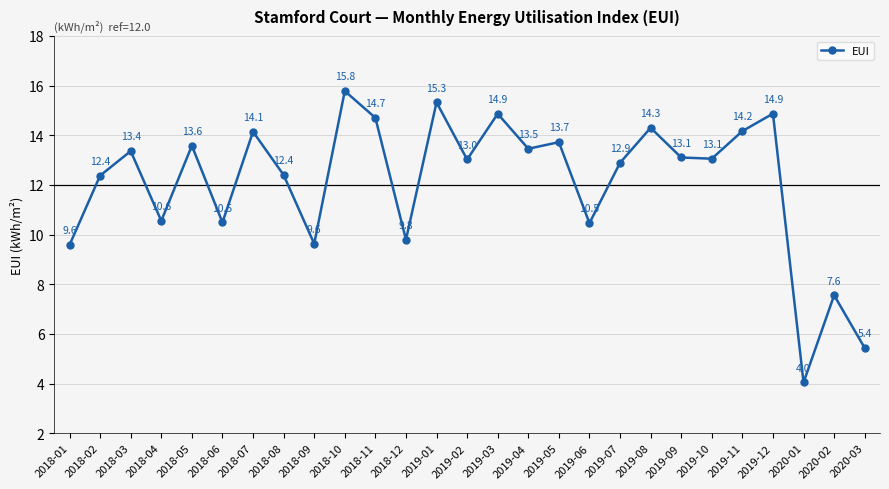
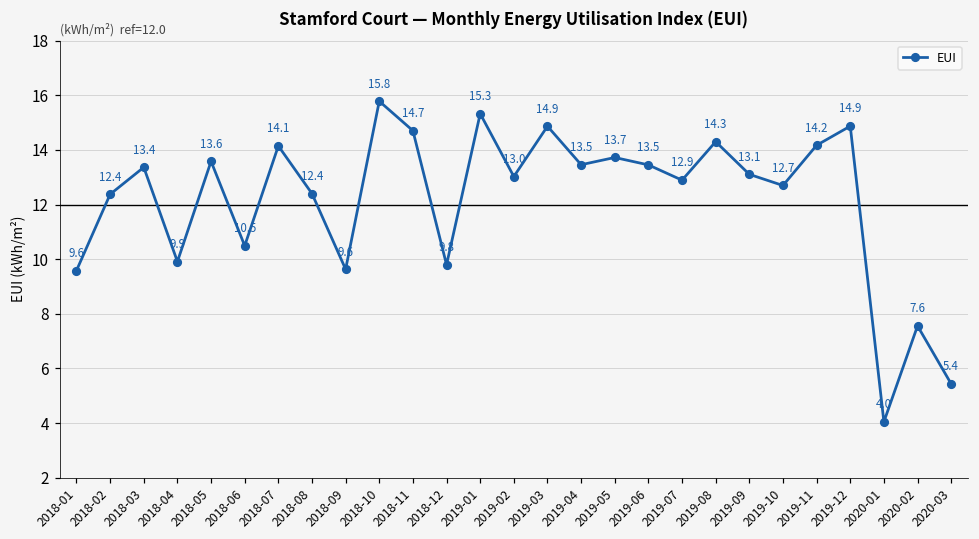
  {
    "2018-01": 9.6,
    "2018-02": 12.4,
    "2018-03": 13.4,
-   "2018-04": 10.6,
+   "2018-04": 9.9,
    "2018-05": 13.6,
    "2018-06": 10.5,
    "2018-07": 14.1,
    "2018-08": 12.4,
    "2018-09": 9.6,
    "2018-10": 15.8,
    "2018-11": 14.7,
    "2018-12": 9.8,
    "2019-01": 15.3,
    "2019-02": 13.0,
    "2019-03": 14.9,
    "2019-04": 13.5,
    "2019-05": 13.7,
-   "2019-06": 10.5,
+   "2019-06": 13.5,
    "2019-07": 12.9,
    "2019-08": 14.3,
    "2019-09": 13.1,
-   "2019-10": 13.1,
+   "2019-10": 12.7,
    "2019-11": 14.2,
    "2019-12": 14.9,
    "2020-01": 4.0,
    "2020-02": 7.6,
    "2020-03": 5.4
  }
